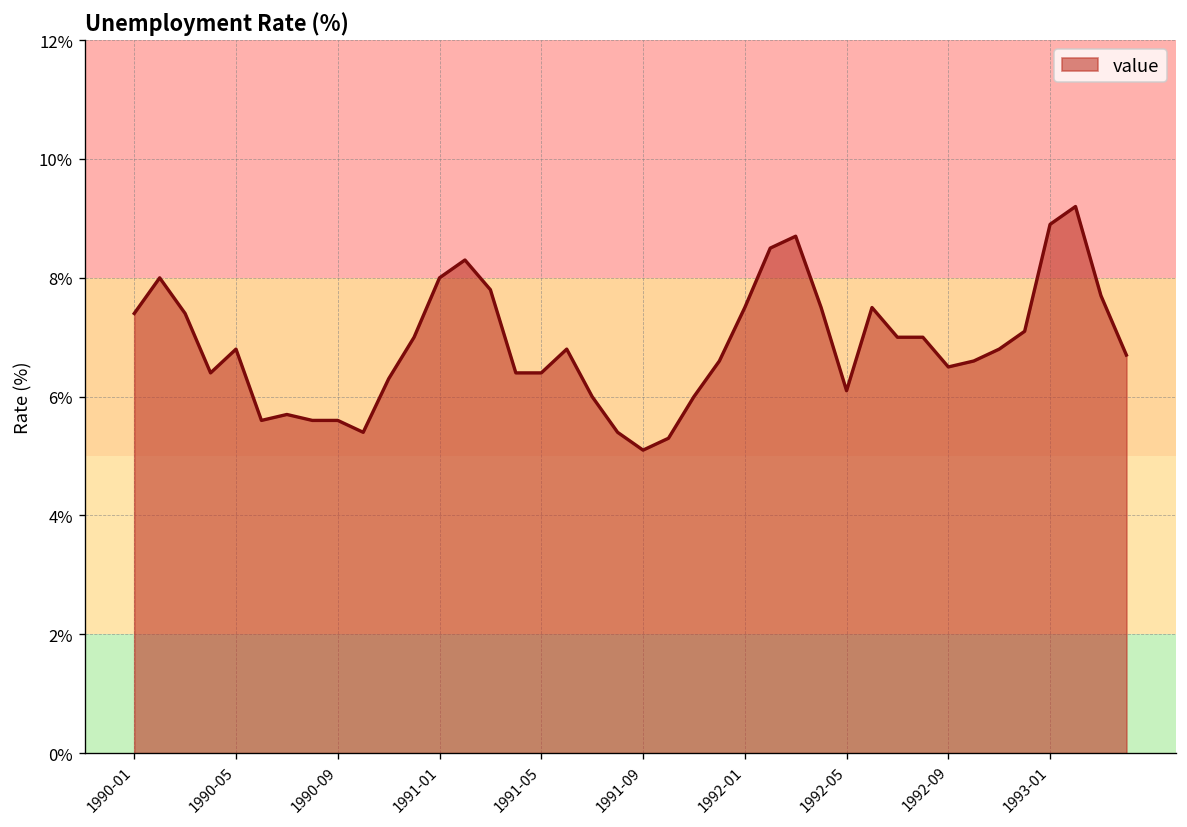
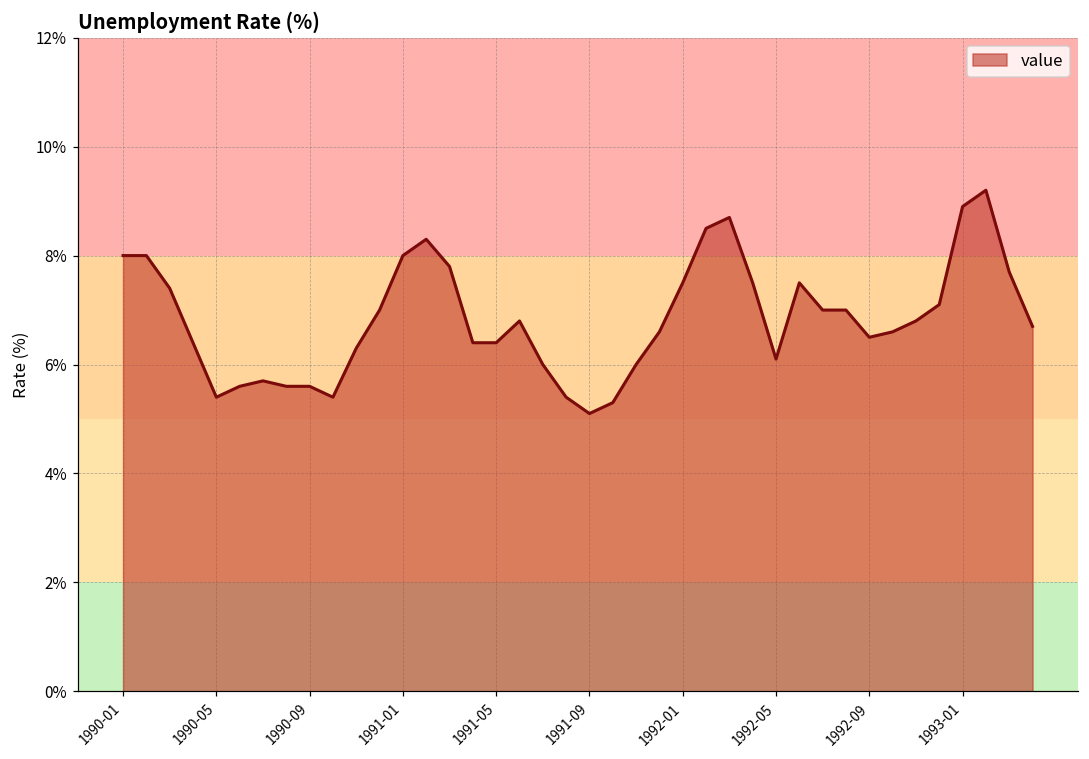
  {
-   "1990-01": "7.4%",
-   "1990-05": "6.8%",
+   "1990-01": "8.0%",
+   "1990-05": "5.4%",
    "1990-09": "5.6%",
    "1991-01": "8.0%",
    "1991-05": "6.4%",
    "1991-09": "5.1%",
    "1992-01": "7.5%",
    "1992-05": "6.1%",
    "1992-09": "6.5%",
    "1993-01": "8.9%"
  }
